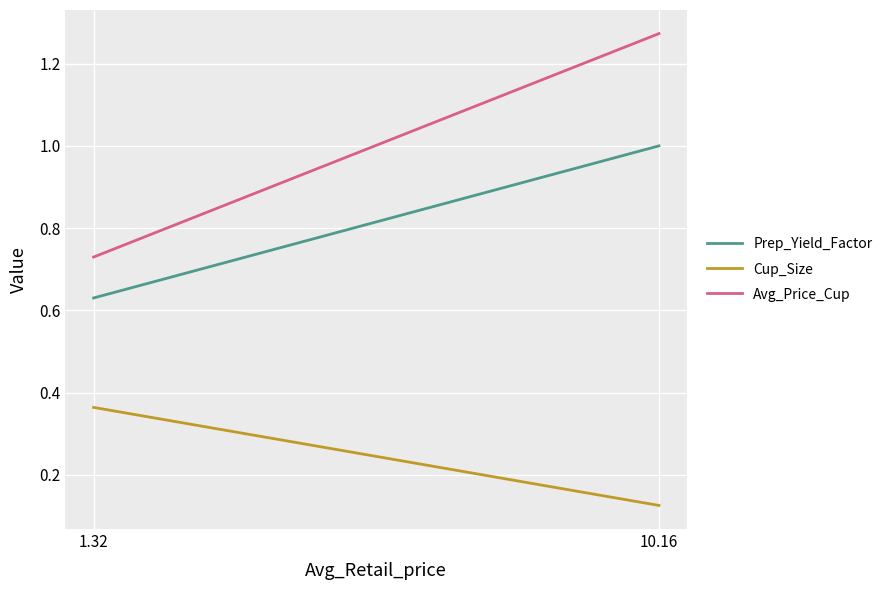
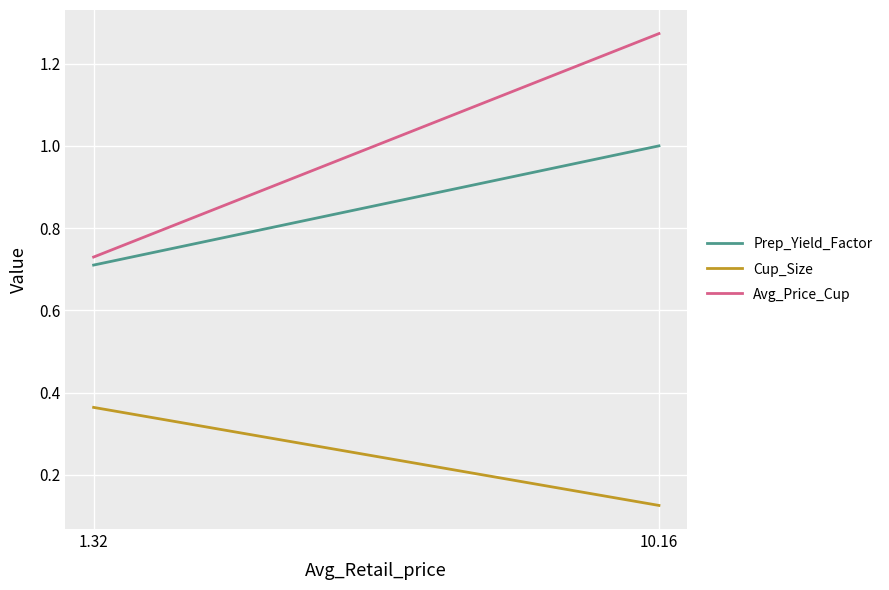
  {
    "Prep_Yield_Factor": {
-     "1.32": 0.63,
+     "1.32": 0.71,
      "10.16": 1.00
    },
    "Cup_Size": {
      "1.32": 0.36,
      "10.16": 0.13
    },
    "Avg_Price_Cup": {
      "1.32": 0.73,
      "10.16": 1.27
    }
  }
